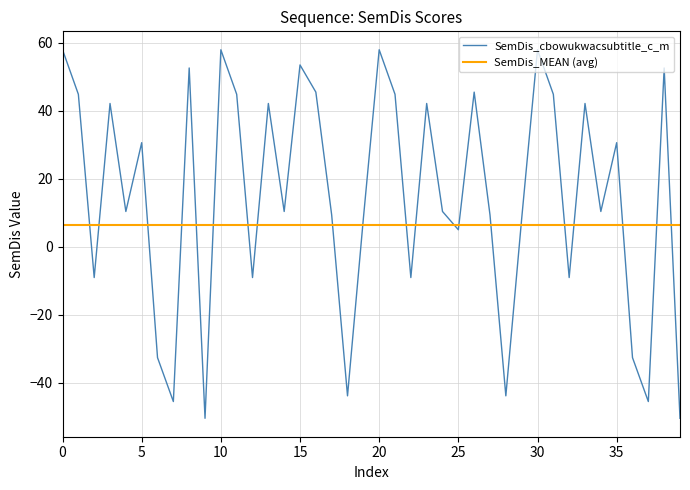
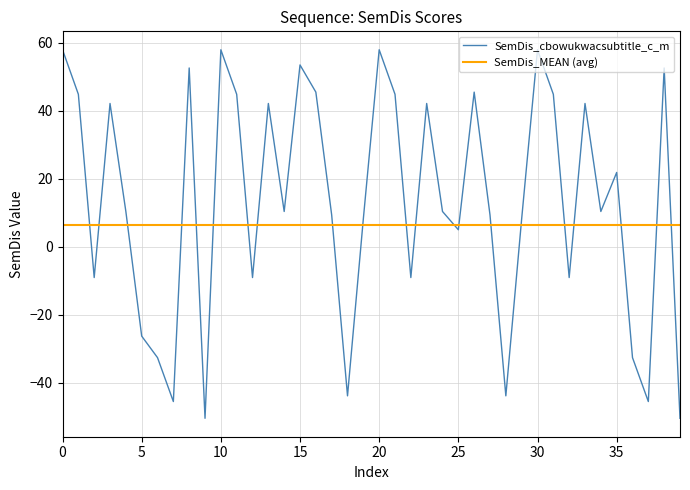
  {
    "0": 58,
-   "5": 31,
+   "5": -26,
    "10": 58,
    "15": 53,
    "20": 58,
    "25": 5,
-   "35": 31
+   "35": 22
  }
